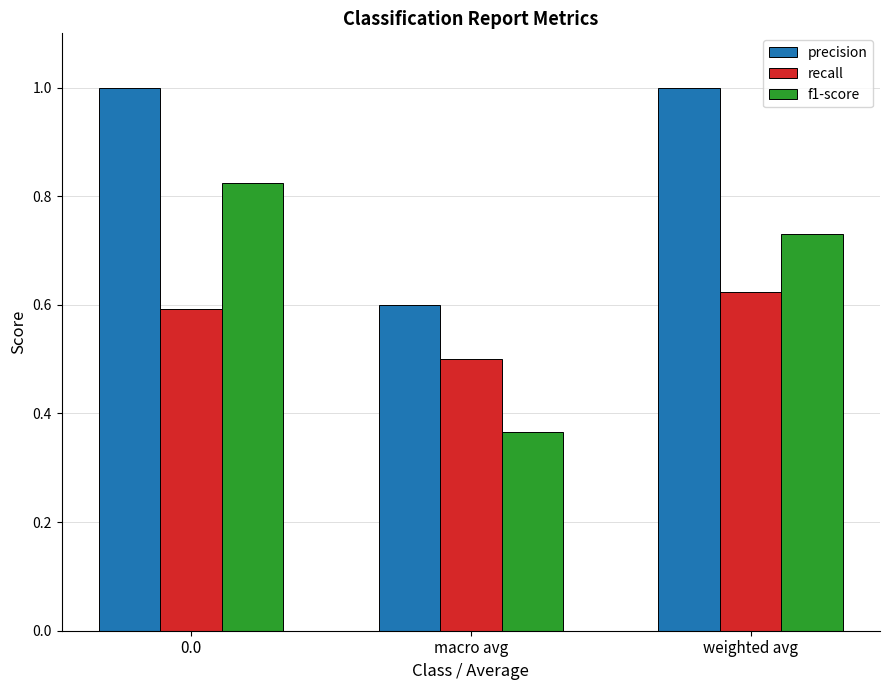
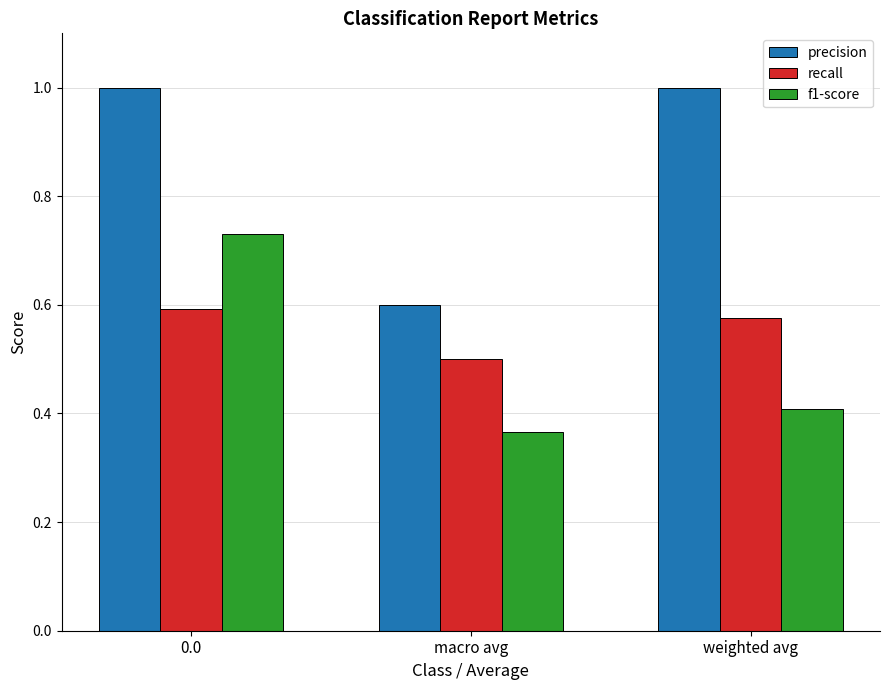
  {
    "precision": {
      "0.0": 1.00,
      "macro avg": 0.60,
      "weighted avg": 1.00
    },
    "recall": {
      "0.0": 0.59,
      "macro avg": 0.50,
-     "weighted avg": 0.62
+     "weighted avg": 0.58
    },
    "f1-score": {
-     "0.0": 0.82,
+     "0.0": 0.73,
      "macro avg": 0.37,
-     "weighted avg": 0.73
+     "weighted avg": 0.41
    }
  }
